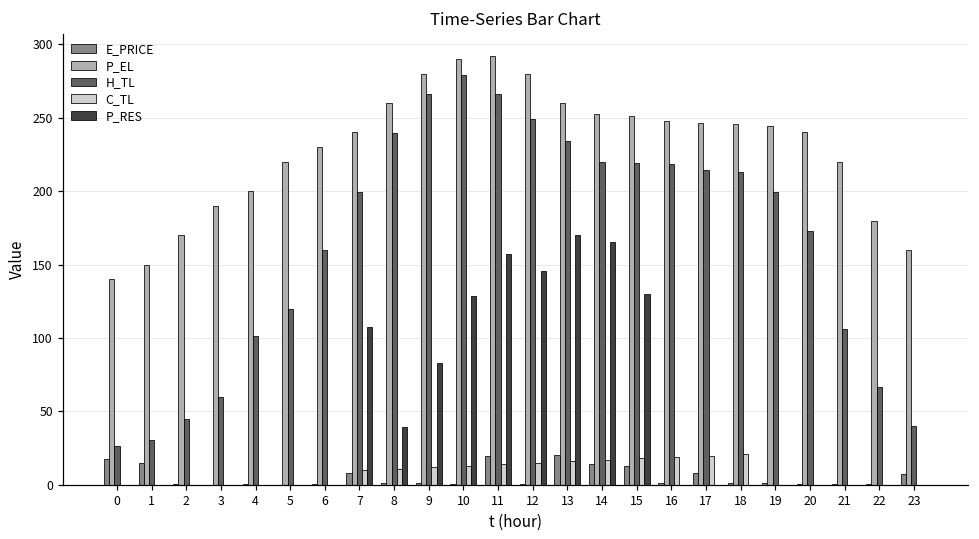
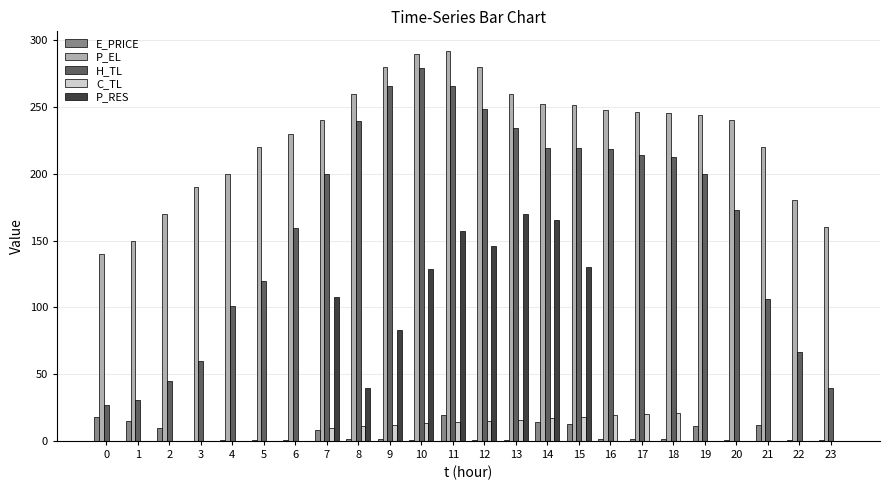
  {
    "E_PRICE": {
      "0": 18,
      "1": 15,
-     "2": 0,
+     "2": 10,
      "7": 8,
      "11": 19,
-     "13": 20,
+     "13": 1,
      "14": 14,
      "15": 13,
-     "17": 8,
-     "19": 1,
-     "21": 1,
-     "23": 7
+     "17": 1,
+     "19": 11,
+     "21": 12,
+     "23": 0
    }
  }
